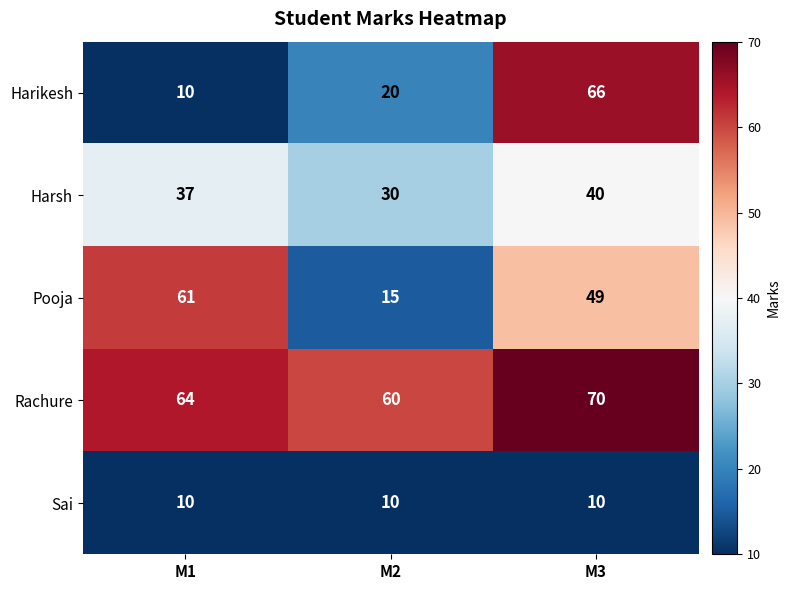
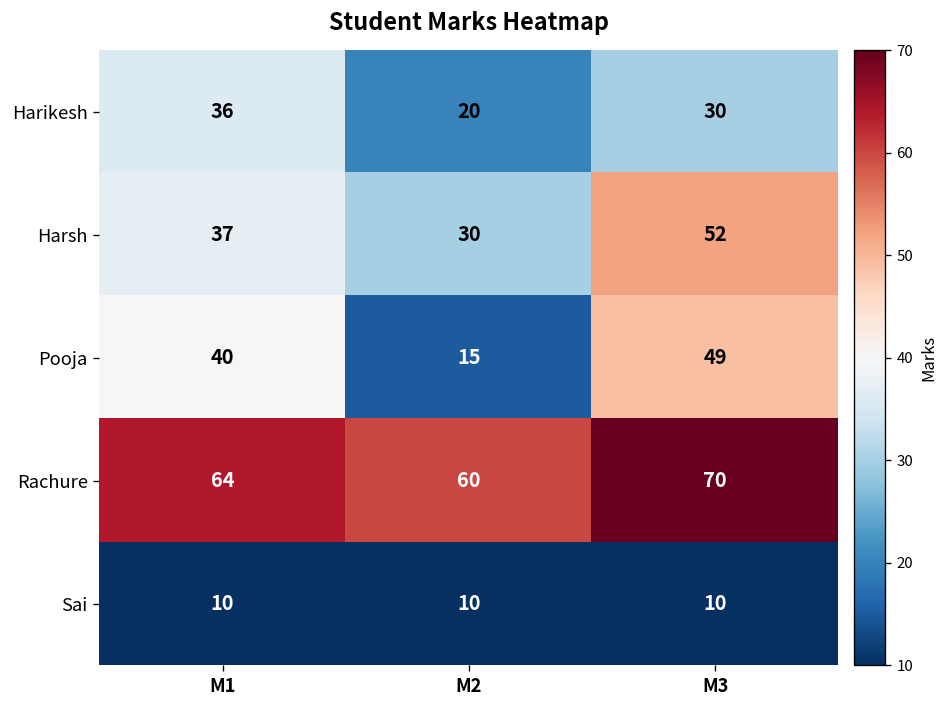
  {
    "Harikesh": {
-     "M1": 10,
+     "M1": 36,
      "M2": 20,
-     "M3": 66
+     "M3": 30
    },
    "Harsh": {
      "M1": 37,
      "M2": 30,
-     "M3": 40
+     "M3": 52
    },
    "Pooja": {
-     "M1": 61,
+     "M1": 40,
      "M2": 15,
      "M3": 49
    },
    "Rachure": {
      "M1": 64,
      "M2": 60,
      "M3": 70
    },
    "Sai": {
      "M1": 10,
      "M2": 10,
      "M3": 10
    }
  }
